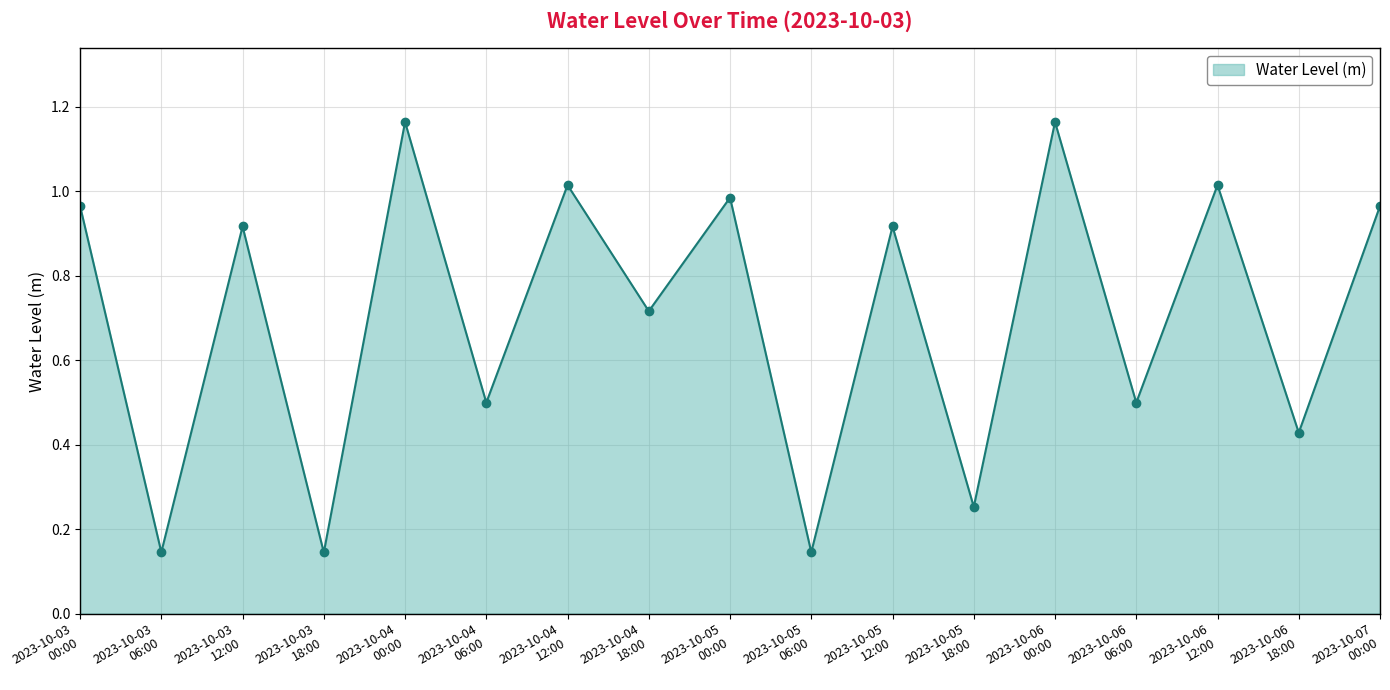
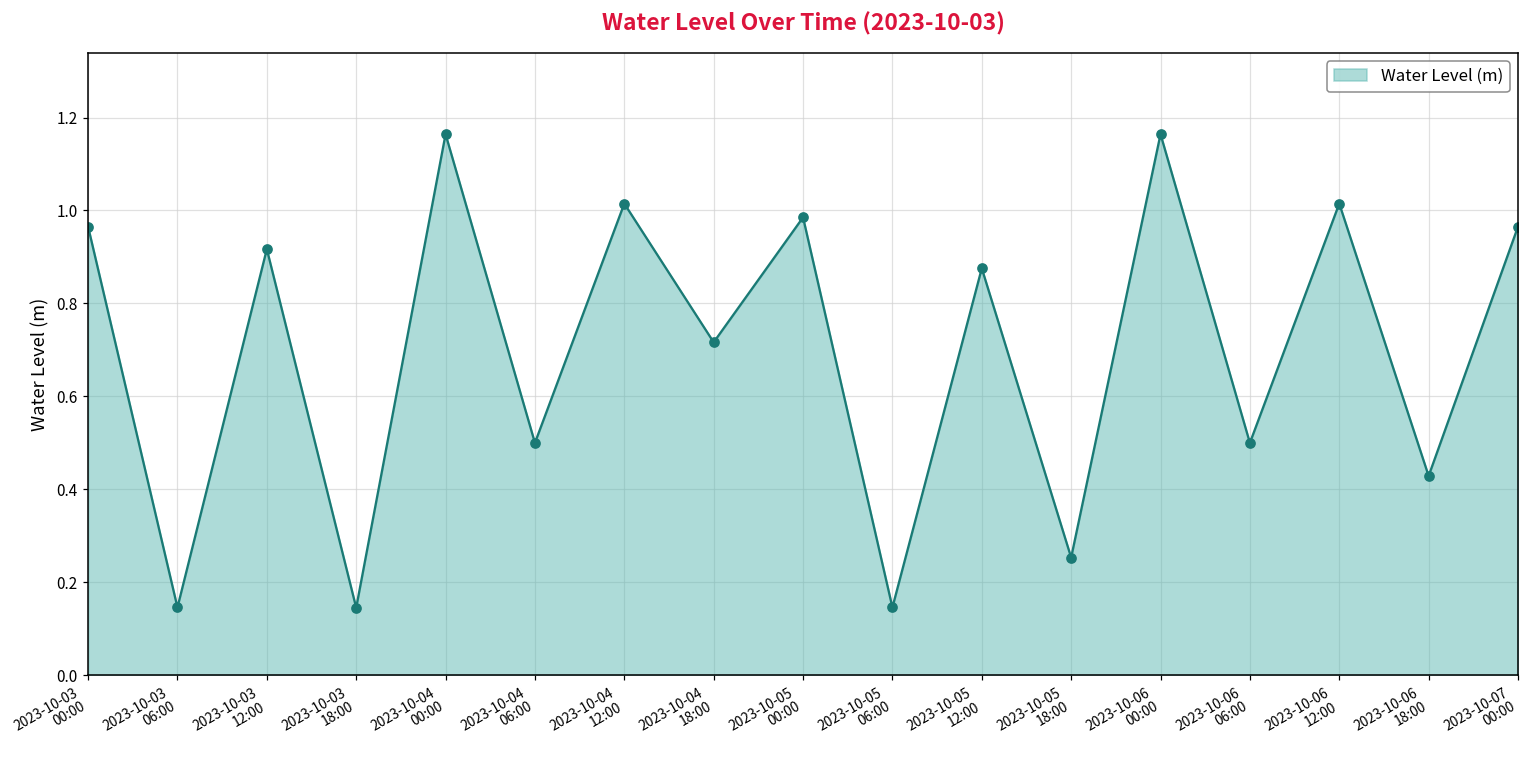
  {
    "2023-10-03 00:00": 0.97,
    "2023-10-03 06:00": 0.15,
    "2023-10-03 12:00": 0.92,
    "2023-10-03 18:00": 0.14,
    "2023-10-04 00:00": 1.16,
    "2023-10-04 06:00": 0.50,
    "2023-10-04 12:00": 1.01,
    "2023-10-04 18:00": 0.72,
    "2023-10-05 00:00": 0.99,
    "2023-10-05 06:00": 0.15,
-   "2023-10-05 12:00": 0.92,
+   "2023-10-05 12:00": 0.88,
    "2023-10-05 18:00": 0.25,
    "2023-10-06 00:00": 1.16,
    "2023-10-06 06:00": 0.50,
    "2023-10-06 12:00": 1.01,
    "2023-10-06 18:00": 0.43,
    "2023-10-07 00:00": 0.97
  }
